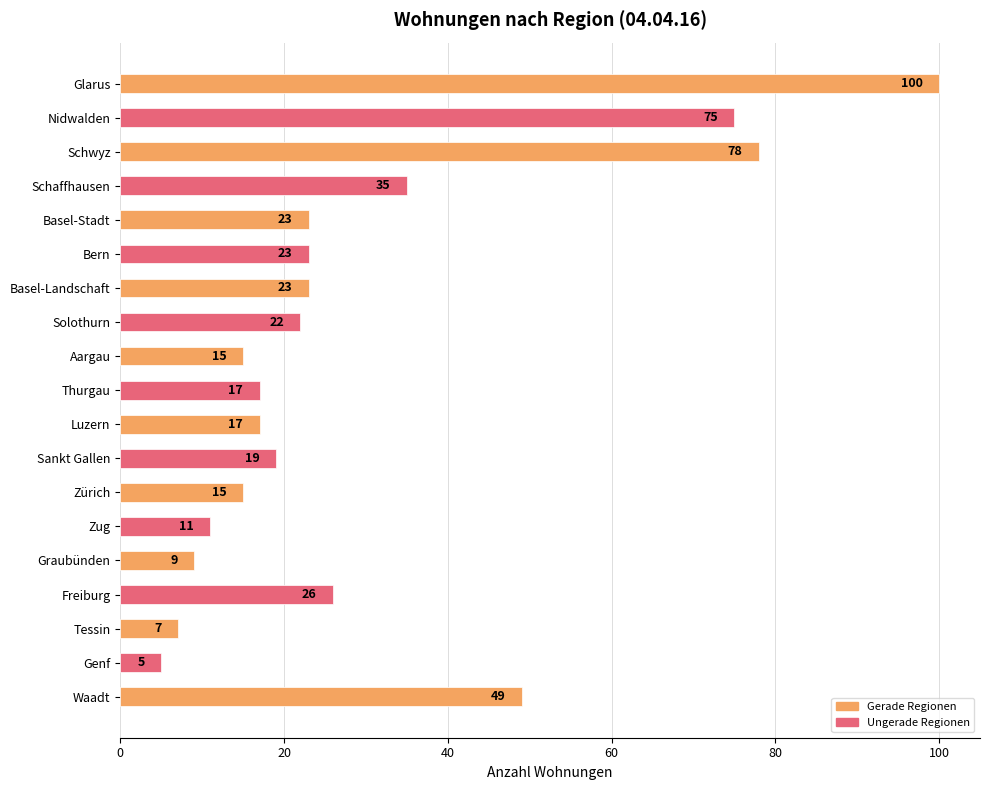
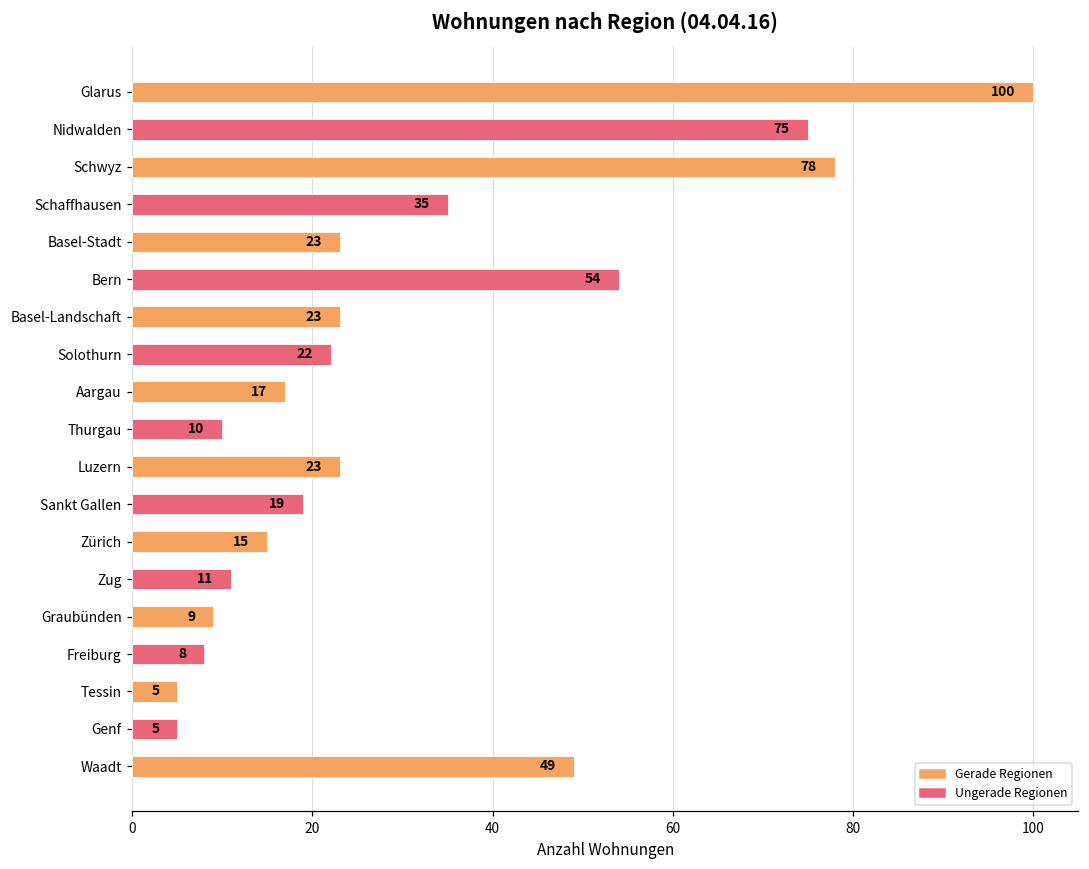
  {
    "Glarus": 100,
    "Nidwalden": 75,
    "Schwyz": 78,
    "Schaffhausen": 35,
    "Basel-Stadt": 23,
-   "Bern": 23,
+   "Bern": 54,
    "Basel-Landschaft": 23,
    "Solothurn": 22,
-   "Aargau": 15,
-   "Thurgau": 17,
-   "Luzern": 17,
+   "Aargau": 17,
+   "Thurgau": 10,
+   "Luzern": 23,
    "Sankt Gallen": 19,
    "Zürich": 15,
    "Zug": 11,
    "Graubünden": 9,
-   "Freiburg": 26,
-   "Tessin": 7,
+   "Freiburg": 8,
+   "Tessin": 5,
    "Genf": 5,
    "Waadt": 49
  }
